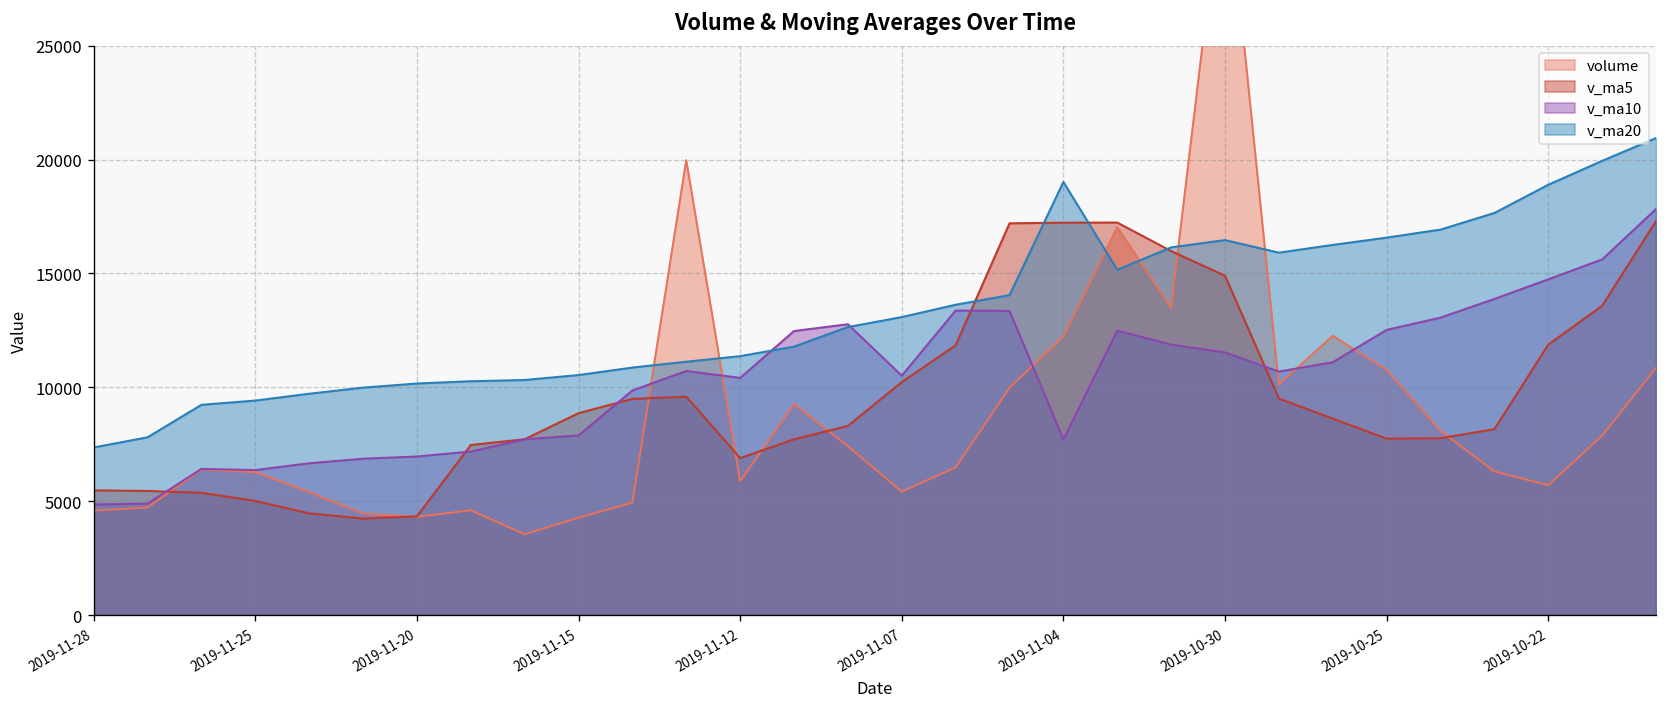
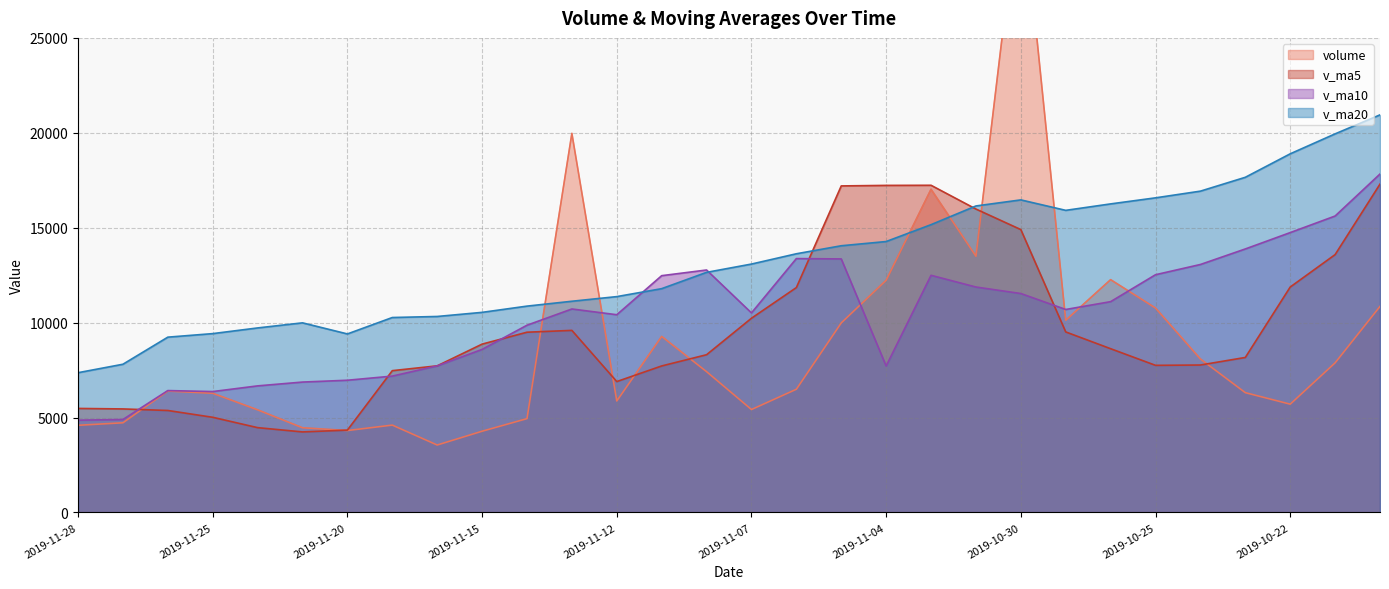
  {
    "v_ma10": {
      "2019-11-28": 4900,
      "2019-11-20": 7000,
-     "2019-11-15": 7900,
+     "2019-11-15": 8600,
      "2019-11-12": 10400,
      "2019-11-07": 10500,
      "2019-11-04": 7700,
      "2019-10-30": 11500,
      "2019-10-25": 12500,
      "2019-10-22": 14700
    },
    "v_ma20": {
      "2019-11-28": 7400,
      "2019-11-25": 9400,
-     "2019-11-20": 10200,
+     "2019-11-20": 9400,
      "2019-11-15": 10500,
      "2019-11-12": 11400,
      "2019-11-07": 13100,
-     "2019-11-04": 19000,
+     "2019-11-04": 14300,
      "2019-10-30": 16500,
      "2019-10-25": 16600,
      "2019-10-22": 18900
    }
  }
